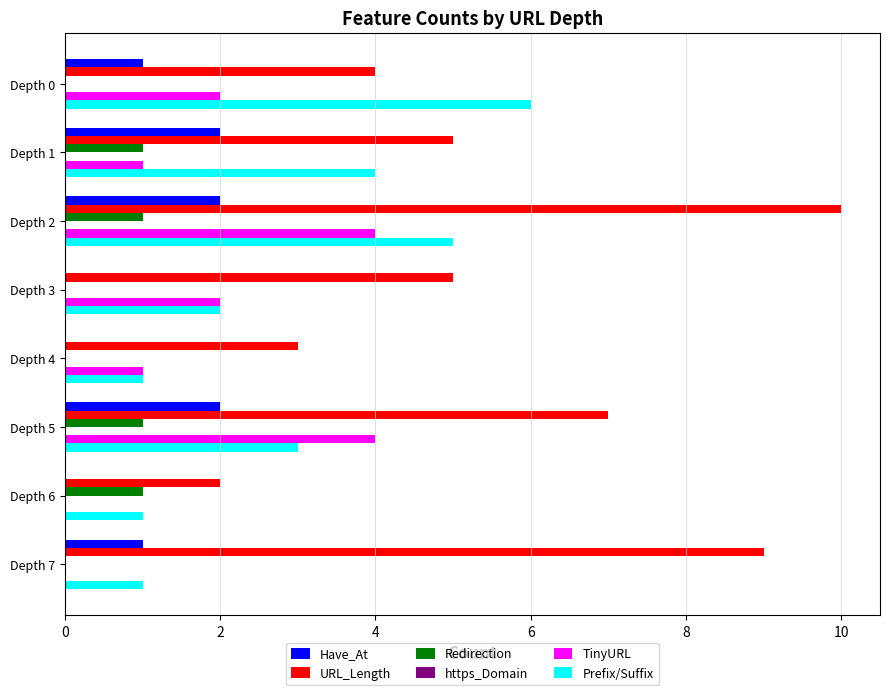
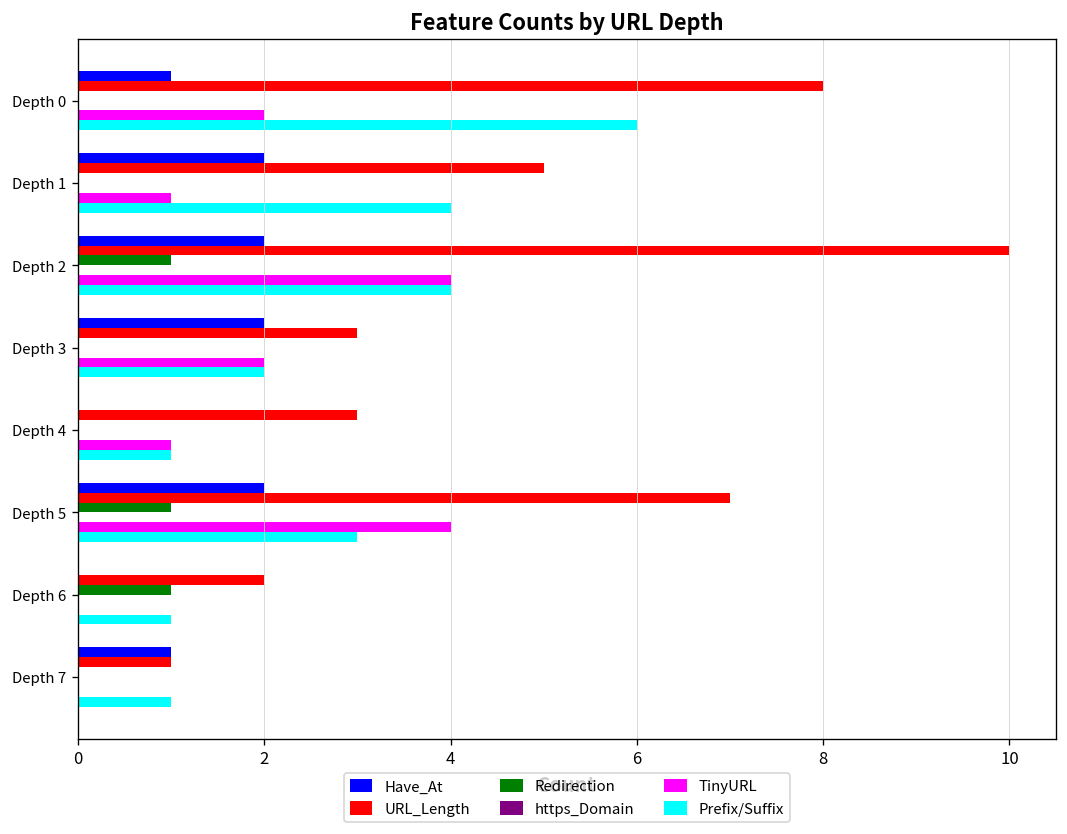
  {
    "Have_At": {
      "Depth 0": 1,
      "Depth 1": 2,
      "Depth 2": 2,
-     "Depth 3": 0,
+     "Depth 3": 2,
      "Depth 4": 0,
      "Depth 5": 2,
      "Depth 6": 0,
      "Depth 7": 1
    },
    "URL_Length": {
-     "Depth 0": 4,
+     "Depth 0": 8,
      "Depth 1": 5,
      "Depth 2": 10,
-     "Depth 3": 5,
+     "Depth 3": 3,
      "Depth 4": 3,
      "Depth 5": 7,
      "Depth 6": 2,
-     "Depth 7": 9
+     "Depth 7": 1
    },
    "Redirection": {
      "Depth 0": 0,
-     "Depth 1": 1,
+     "Depth 1": 0,
      "Depth 2": 1,
      "Depth 3": 0,
      "Depth 4": 0,
      "Depth 5": 1,
      "Depth 6": 1,
      "Depth 7": 0
    },
    "https_Domain": {
      "Depth 0": 0,
      "Depth 1": 0,
      "Depth 2": 0,
      "Depth 3": 0,
      "Depth 4": 0,
      "Depth 5": 0,
      "Depth 6": 0,
      "Depth 7": 0
    },
    "TinyURL": {
      "Depth 0": 2,
      "Depth 1": 1,
      "Depth 2": 4,
      "Depth 3": 2,
      "Depth 4": 1,
      "Depth 5": 4,
      "Depth 6": 0,
      "Depth 7": 0
    },
    "Prefix/Suffix": {
      "Depth 0": 6,
      "Depth 1": 4,
-     "Depth 2": 5,
+     "Depth 2": 4,
      "Depth 3": 2,
      "Depth 4": 1,
      "Depth 5": 3,
      "Depth 6": 1,
      "Depth 7": 1
    }
  }
